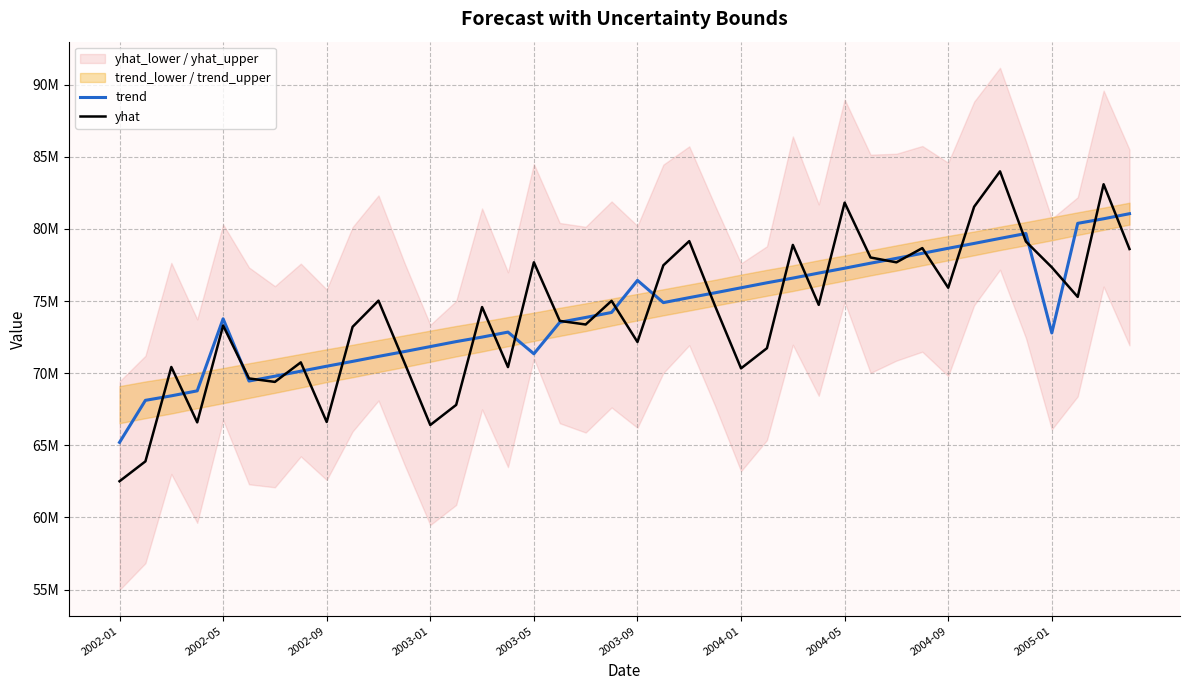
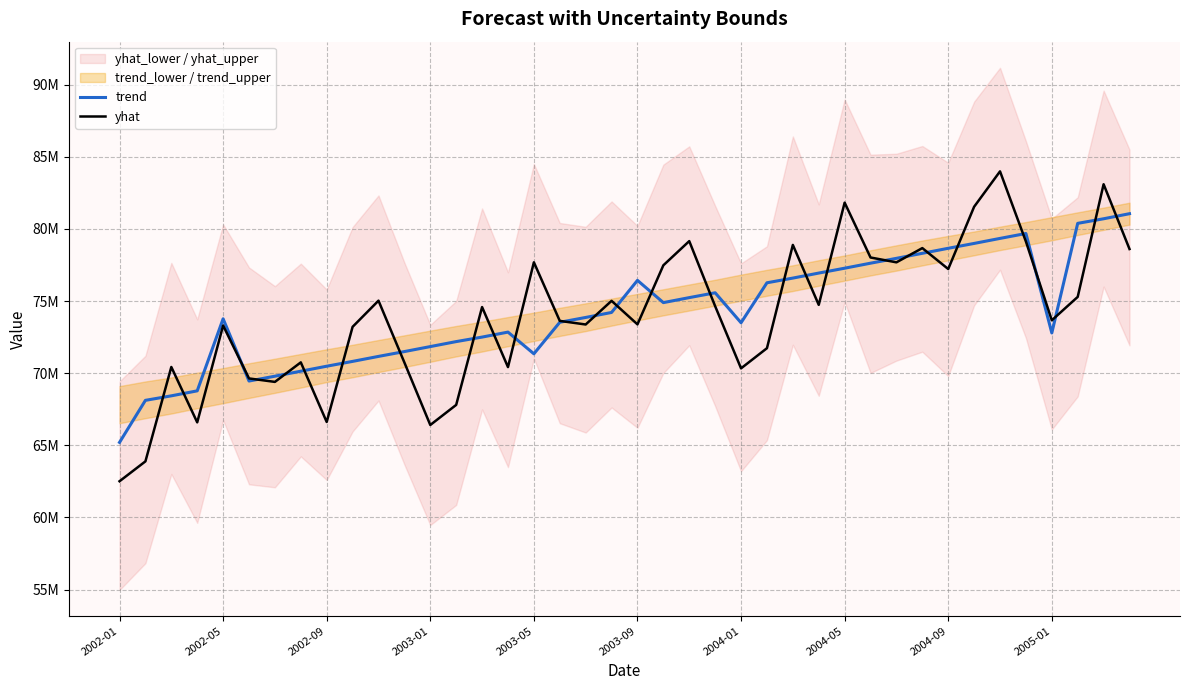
  {
    "trend": {
      "2002-01": 65200000,
      "2002-05": 73800000,
      "2002-09": 70500000,
      "2003-01": 71800000,
      "2003-05": 71300000,
      "2003-09": 76400000,
-     "2004-01": 75900000,
+     "2004-01": 73500000,
      "2004-05": 77300000,
      "2004-09": 78700000,
      "2005-01": 72800000
    },
    "yhat": {
      "2002-01": 62500000,
      "2002-05": 73300000,
      "2002-09": 66600000,
      "2003-01": 66400000,
      "2003-05": 77700000,
-     "2003-09": 72200000,
+     "2003-09": 73400000,
      "2004-01": 70300000,
      "2004-05": 81800000,
-     "2004-09": 75900000,
-     "2005-01": 77300000
+     "2004-09": 77200000,
+     "2005-01": 73700000
    }
  }
